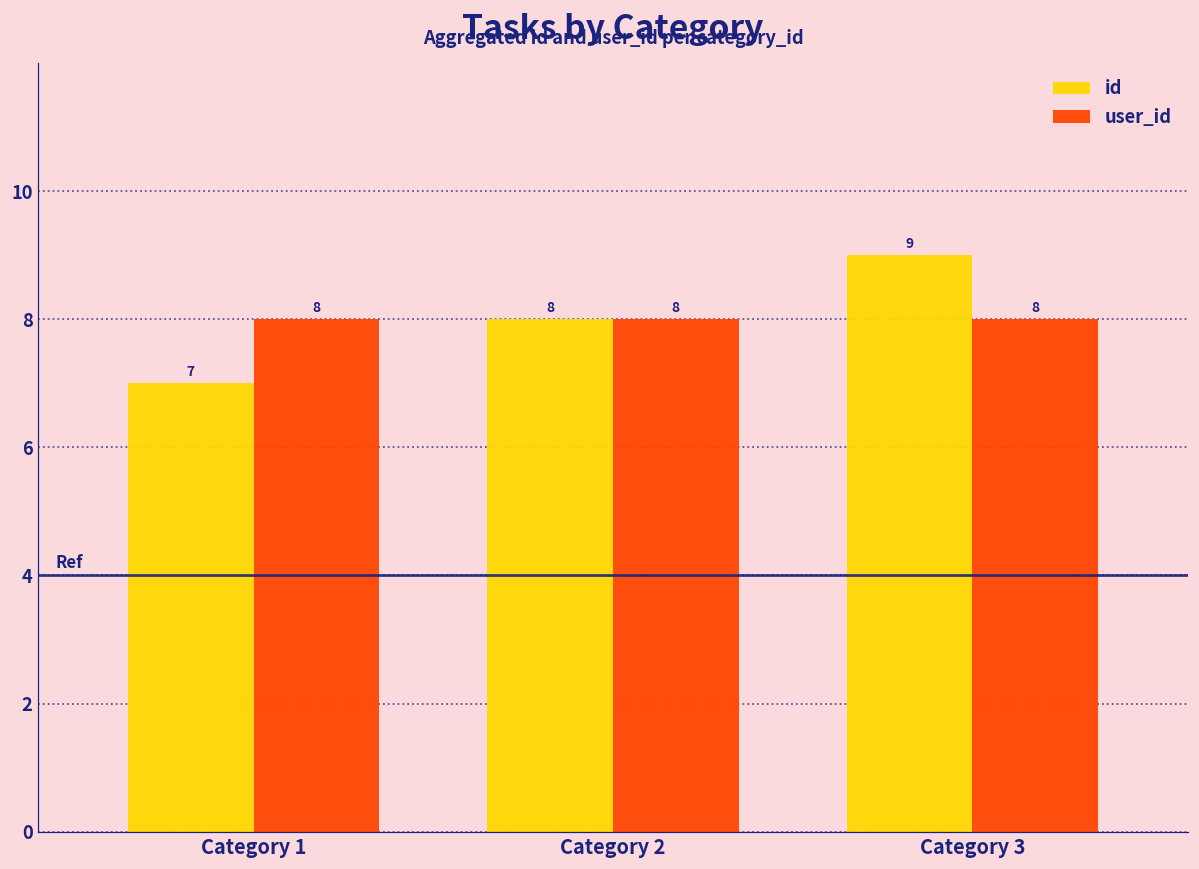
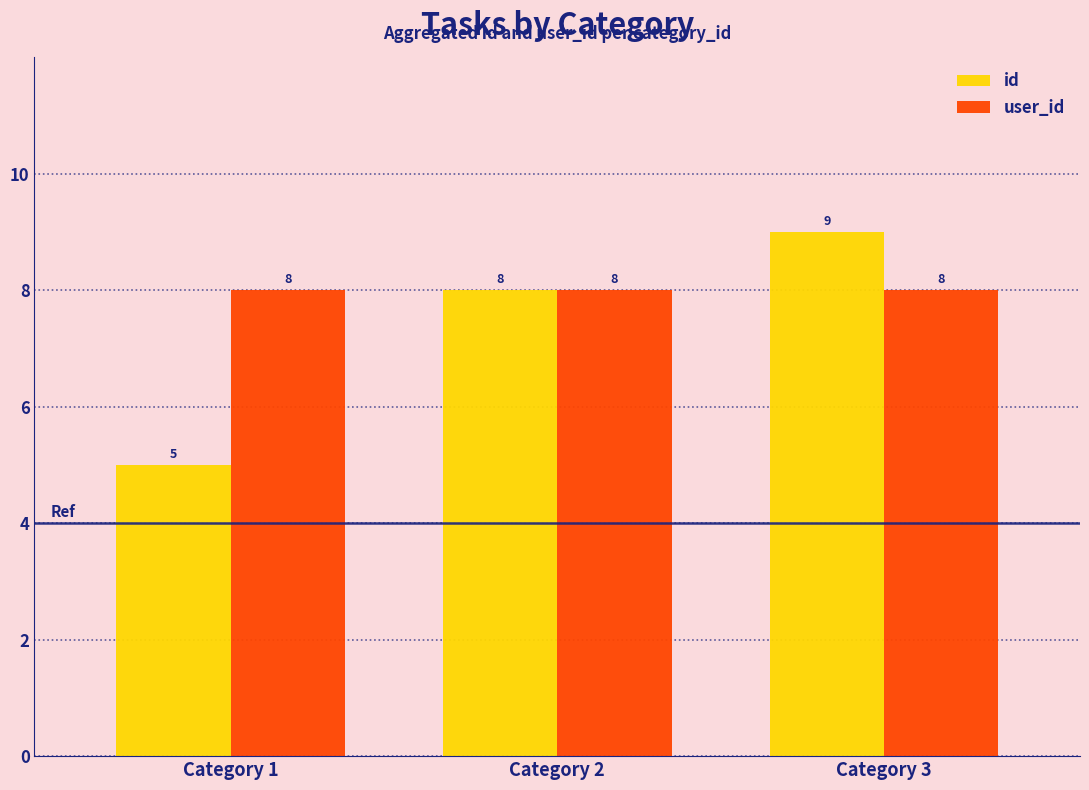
  {
    "id": {
-     "Category 1": 7,
+     "Category 1": 5,
      "Category 2": 8,
      "Category 3": 9
    },
    "user_id": {
      "Category 1": 8,
      "Category 2": 8,
      "Category 3": 8
    }
  }
